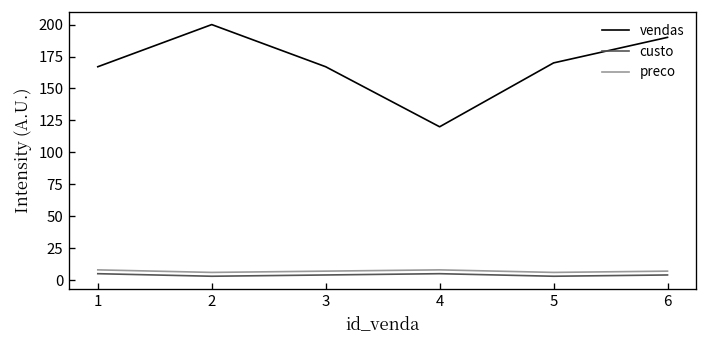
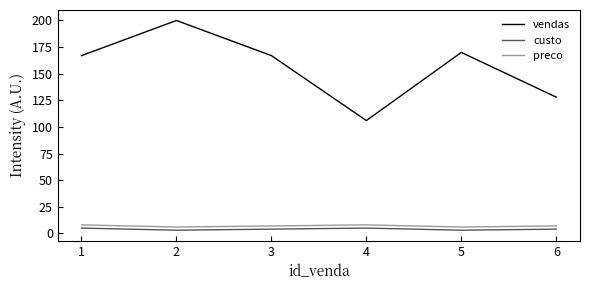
  {
    "vendas": {
      "1": 167,
      "2": 200,
      "3": 167,
-     "4": 120,
+     "4": 106,
      "5": 170,
-     "6": 190
+     "6": 128
    },
    "custo": {
      "1": 5,
      "2": 3,
      "3": 4,
      "4": 5,
      "5": 3,
      "6": 4
    },
    "preco": {
      "1": 8,
      "2": 6,
      "3": 7,
      "4": 8,
      "5": 6,
      "6": 7
    }
  }
